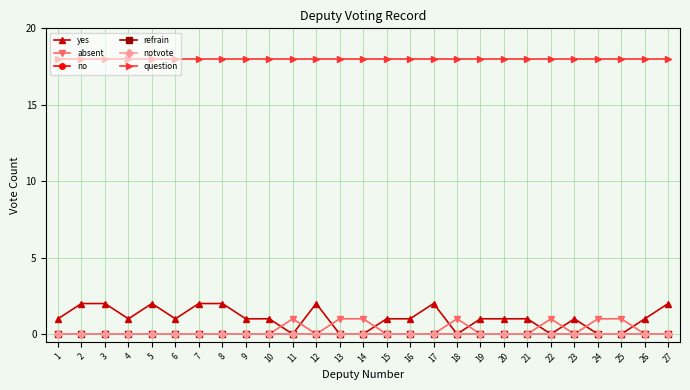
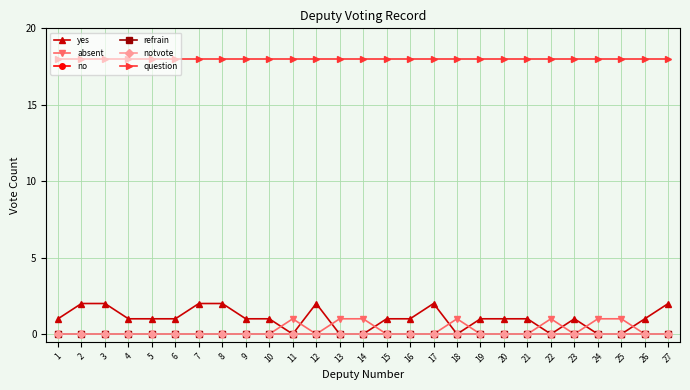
  {
    "yes": {
      "1": 1,
      "2": 2,
      "3": 2,
      "4": 1,
-     "5": 2,
+     "5": 1,
      "6": 1,
      "7": 2,
      "8": 2,
      "9": 1,
      "10": 1,
      "12": 2,
      "15": 1,
      "16": 1,
      "17": 2,
      "19": 1,
      "20": 1,
      "21": 1,
      "23": 1,
      "26": 1,
      "27": 2
    },
    "absent": {
      "11": 1,
      "13": 1,
      "14": 1,
      "18": 1,
      "22": 1,
      "24": 1,
      "25": 1
    },
    "question": {
      "7": 18,
      "8": 18,
      "9": 18,
      "10": 18,
      "11": 18,
      "12": 18,
      "13": 18,
      "14": 18,
      "15": 18,
      "16": 18,
      "17": 18,
      "18": 18,
      "19": 18,
      "20": 18,
      "21": 18,
      "22": 18,
      "23": 18,
      "24": 18,
      "25": 18,
      "26": 18,
      "27": 18
    }
  }
